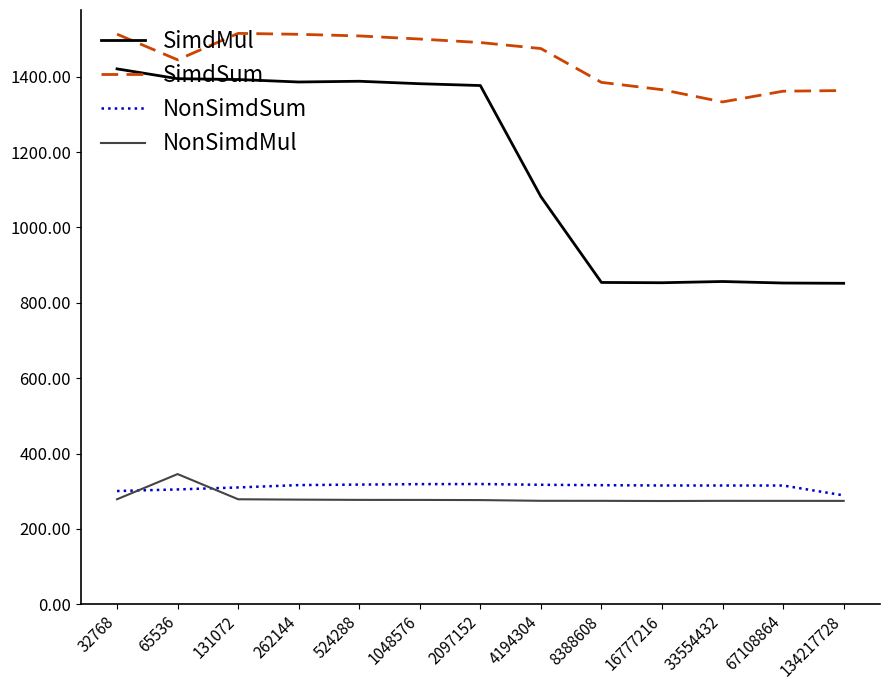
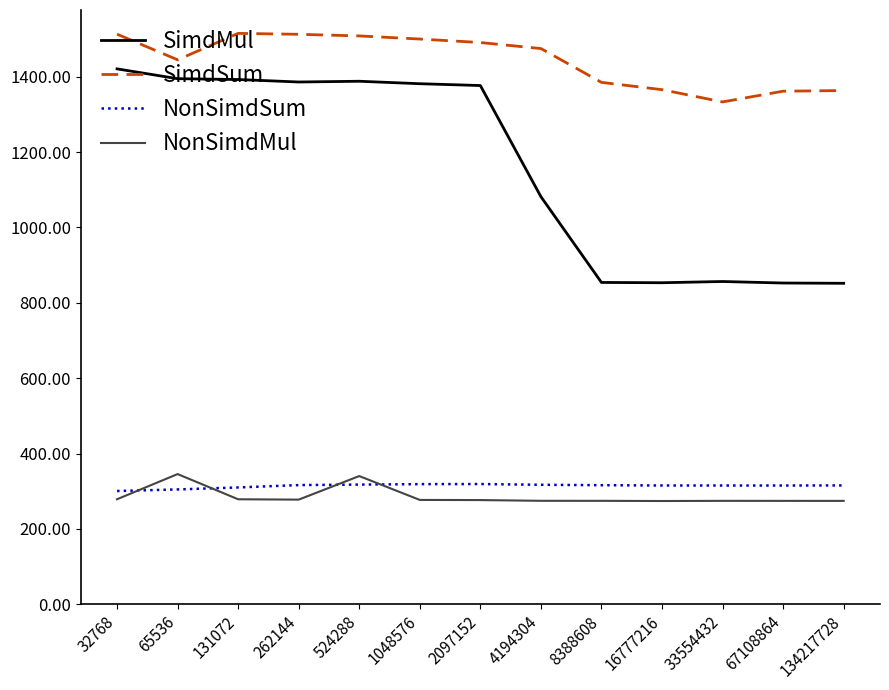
  {
    "SimdMul": {
      "32768": 1420,
      "65536": 1390,
      "131072": 1390,
      "262144": 1390,
      "524288": 1390,
      "1048576": 1380,
      "2097152": 1380,
      "4194304": 1080,
      "8388608": 850,
      "16777216": 850,
      "33554432": 860,
      "67108864": 850,
      "134217728": 850
    },
    "SimdSum": {
      "32768": 1510,
      "65536": 1450,
      "131072": 1520,
      "262144": 1510,
      "524288": 1510,
      "1048576": 1500,
      "2097152": 1490,
      "4194304": 1470,
      "8388608": 1390,
      "16777216": 1370,
      "33554432": 1330,
      "67108864": 1360,
      "134217728": 1360
    },
    "NonSimdSum": {
      "32768": 300,
      "65536": 300,
      "131072": 310,
      "262144": 320,
      "524288": 320,
      "1048576": 320,
      "2097152": 320,
      "4194304": 320,
      "8388608": 320,
      "16777216": 320,
      "33554432": 320,
      "67108864": 320,
-     "134217728": 290
+     "134217728": 320
    },
    "NonSimdMul": {
      "32768": 280,
      "65536": 350,
      "131072": 280,
      "262144": 280,
-     "524288": 280,
+     "524288": 340,
      "1048576": 280,
      "2097152": 280,
      "4194304": 270,
      "8388608": 270,
      "16777216": 270,
      "33554432": 270,
      "67108864": 270,
      "134217728": 270
    }
  }
